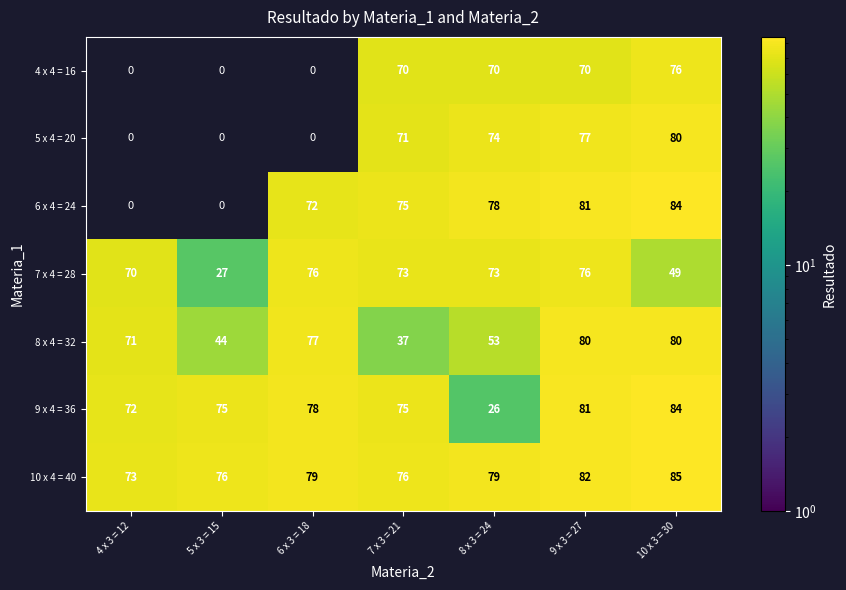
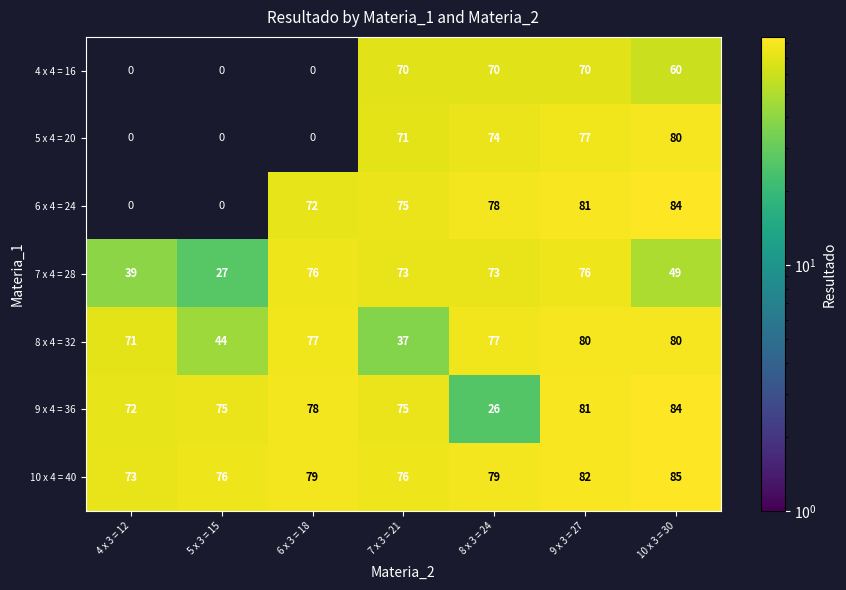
  {
    "4 x 4 = 16": {
      "4 x 3 = 12": 0,
      "5 x 3 = 15": 0,
      "6 x 3 = 18": 0,
      "7 x 3 = 21": 70,
      "8 x 3 = 24": 70,
      "9 x 3 = 27": 70,
-     "10 x 3 = 30": 76
+     "10 x 3 = 30": 60
    },
    "5 x 4 = 20": {
      "4 x 3 = 12": 0,
      "5 x 3 = 15": 0,
      "6 x 3 = 18": 0,
      "7 x 3 = 21": 71,
      "8 x 3 = 24": 74,
      "9 x 3 = 27": 77,
      "10 x 3 = 30": 80
    },
    "6 x 4 = 24": {
      "4 x 3 = 12": 0,
      "5 x 3 = 15": 0,
      "6 x 3 = 18": 72,
      "7 x 3 = 21": 75,
      "8 x 3 = 24": 78,
      "9 x 3 = 27": 81,
      "10 x 3 = 30": 84
    },
    "7 x 4 = 28": {
-     "4 x 3 = 12": 70,
+     "4 x 3 = 12": 39,
      "5 x 3 = 15": 27,
      "6 x 3 = 18": 76,
      "7 x 3 = 21": 73,
      "8 x 3 = 24": 73,
      "9 x 3 = 27": 76,
      "10 x 3 = 30": 49
    },
    "8 x 4 = 32": {
      "4 x 3 = 12": 71,
      "5 x 3 = 15": 44,
      "6 x 3 = 18": 77,
      "7 x 3 = 21": 37,
-     "8 x 3 = 24": 53,
+     "8 x 3 = 24": 77,
      "9 x 3 = 27": 80,
      "10 x 3 = 30": 80
    },
    "9 x 4 = 36": {
      "4 x 3 = 12": 72,
      "5 x 3 = 15": 75,
      "6 x 3 = 18": 78,
      "7 x 3 = 21": 75,
      "8 x 3 = 24": 26,
      "9 x 3 = 27": 81,
      "10 x 3 = 30": 84
    },
    "10 x 4 = 40": {
      "4 x 3 = 12": 73,
      "5 x 3 = 15": 76,
      "6 x 3 = 18": 79,
      "7 x 3 = 21": 76,
      "8 x 3 = 24": 79,
      "9 x 3 = 27": 82,
      "10 x 3 = 30": 85
    }
  }
